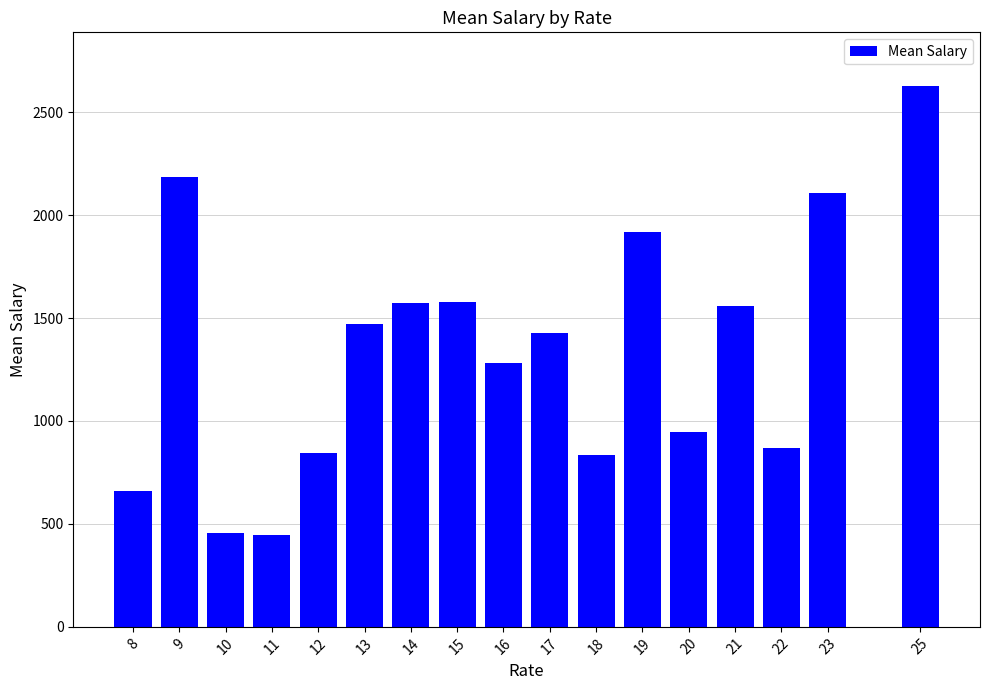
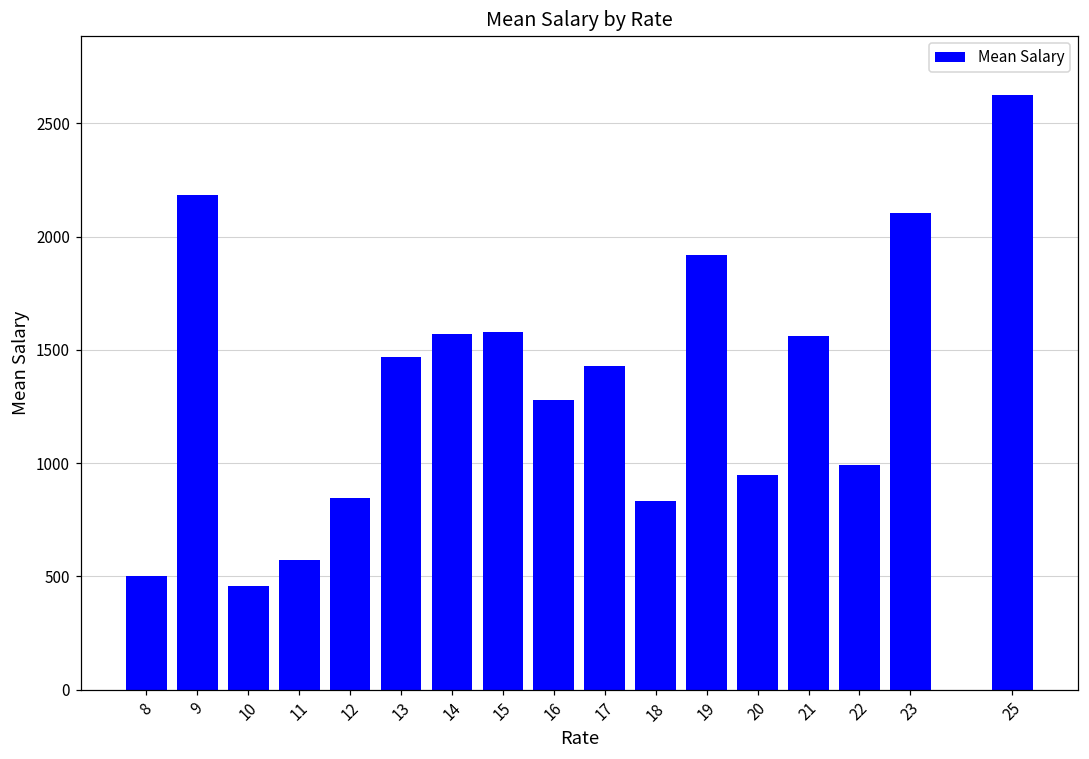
  {
-   "8": 660,
+   "8": 500,
    "9": 2180,
    "10": 460,
-   "11": 440,
+   "11": 570,
    "12": 850,
    "13": 1470,
    "14": 1570,
    "15": 1580,
    "16": 1280,
    "17": 1430,
    "18": 830,
    "19": 1920,
    "20": 950,
    "21": 1560,
-   "22": 870,
+   "22": 990,
    "23": 2110,
    "25": 2630
  }
